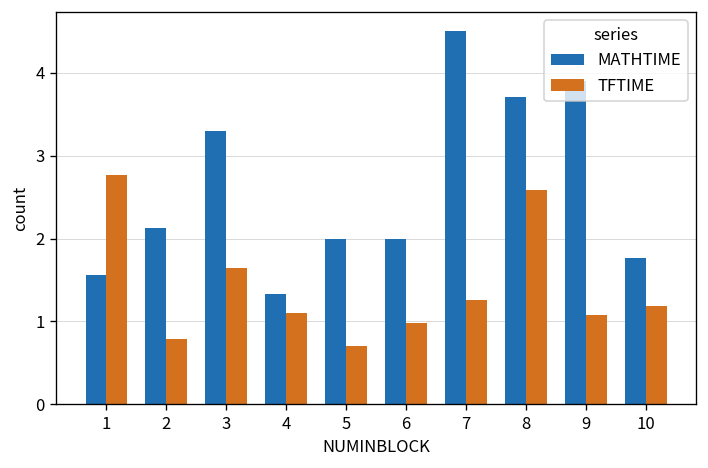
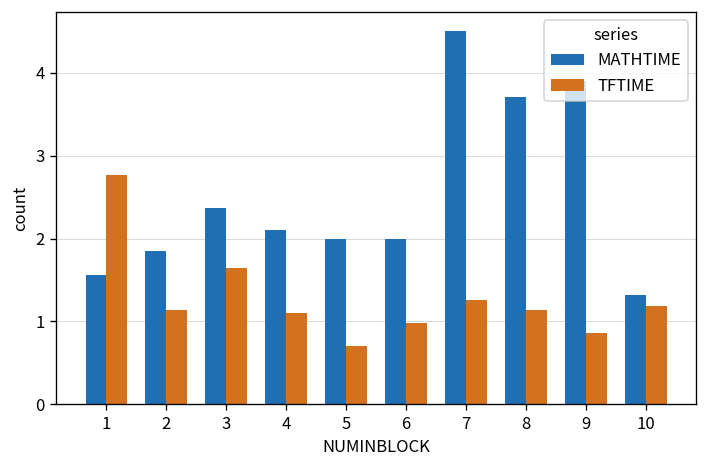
  {
    "MATHTIME": {
      "1": 1.6,
-     "2": 2.1,
-     "3": 3.3,
-     "4": 1.3,
+     "2": 1.8,
+     "3": 2.4,
+     "4": 2.1,
      "5": 2.0,
      "6": 2.0,
      "7": 4.5,
      "8": 3.7,
-     "10": 1.8
+     "10": 1.3
    },
    "TFTIME": {
      "1": 2.8,
-     "2": 0.8,
+     "2": 1.1,
      "3": 1.6,
      "4": 1.1,
      "5": 0.7,
      "6": 1.0,
      "7": 1.3,
-     "8": 2.6,
-     "9": 1.1,
+     "8": 1.1,
+     "9": 0.9,
      "10": 1.2
    }
  }
